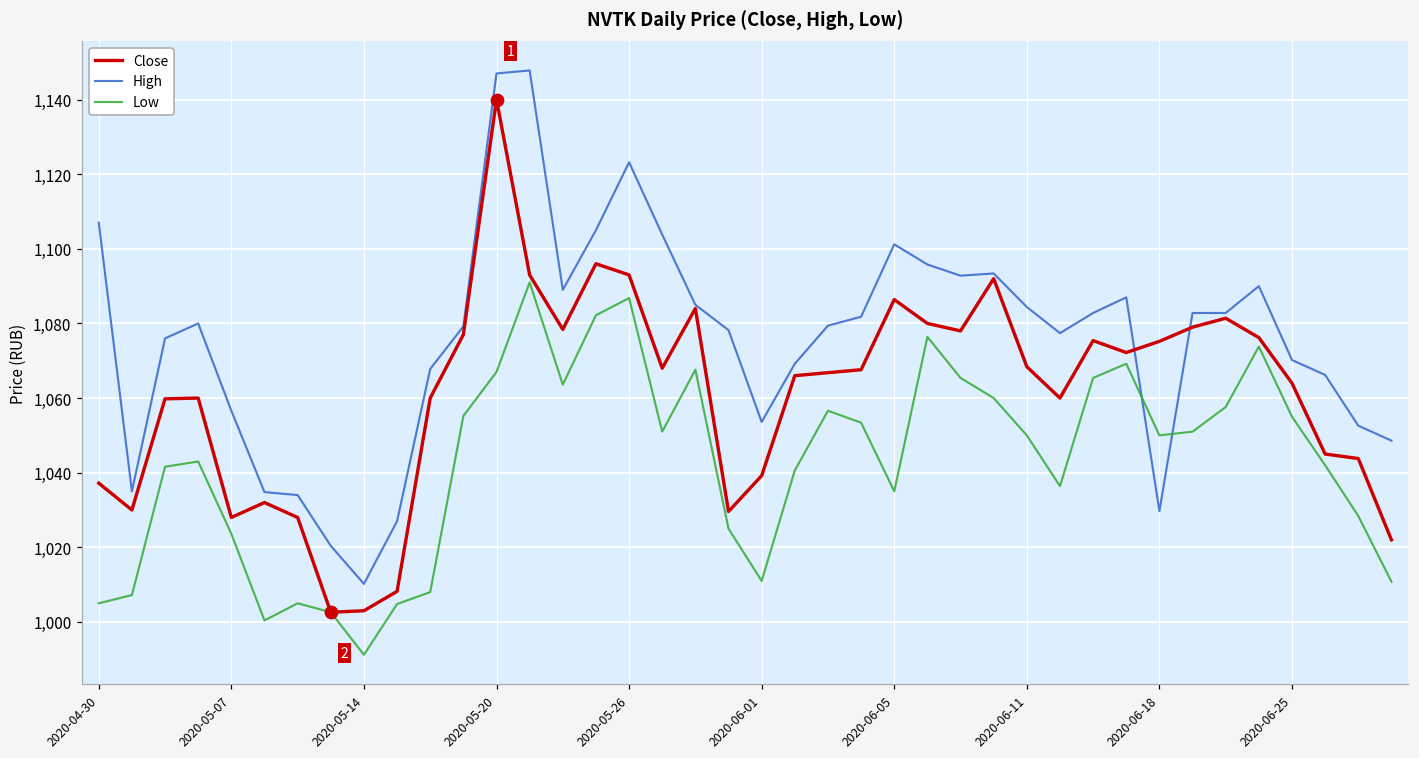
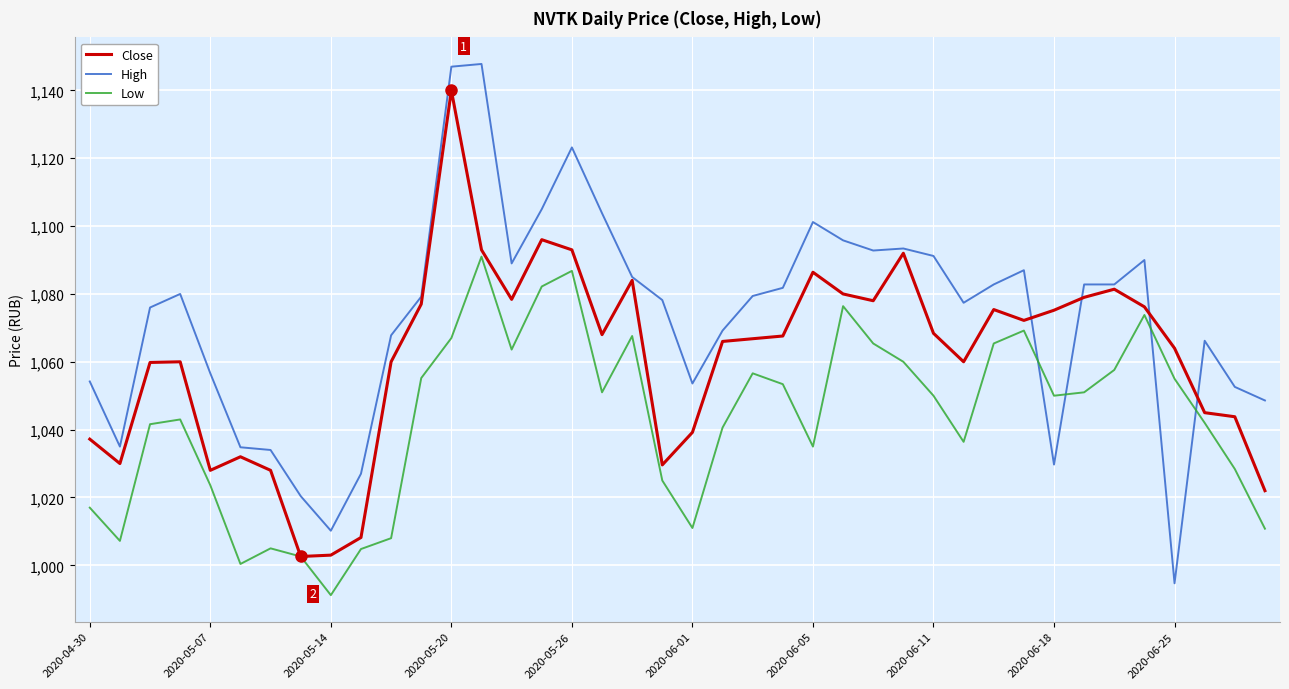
  {
    "High": {
-     "2020-04-30": "1,107",
+     "2020-04-30": "1,054",
      "2020-05-07": "1,057",
      "2020-05-14": "1,010",
      "2020-05-26": "1,123",
      "2020-06-01": "1,054",
      "2020-06-05": "1,101",
-     "2020-06-11": "1,084",
+     "2020-06-11": "1,091",
      "2020-06-18": "1,030",
-     "2020-06-25": "1,070"
+     "2020-06-25": "995"
    },
    "Low": {
-     "2020-04-30": "1,005",
+     "2020-04-30": "1,017",
      "2020-05-07": "1,024",
      "2020-05-20": "1,067",
      "2020-05-26": "1,087",
      "2020-06-01": "1,011",
      "2020-06-05": "1,035",
      "2020-06-11": "1,050",
      "2020-06-18": "1,050",
      "2020-06-25": "1,055"
    }
  }
